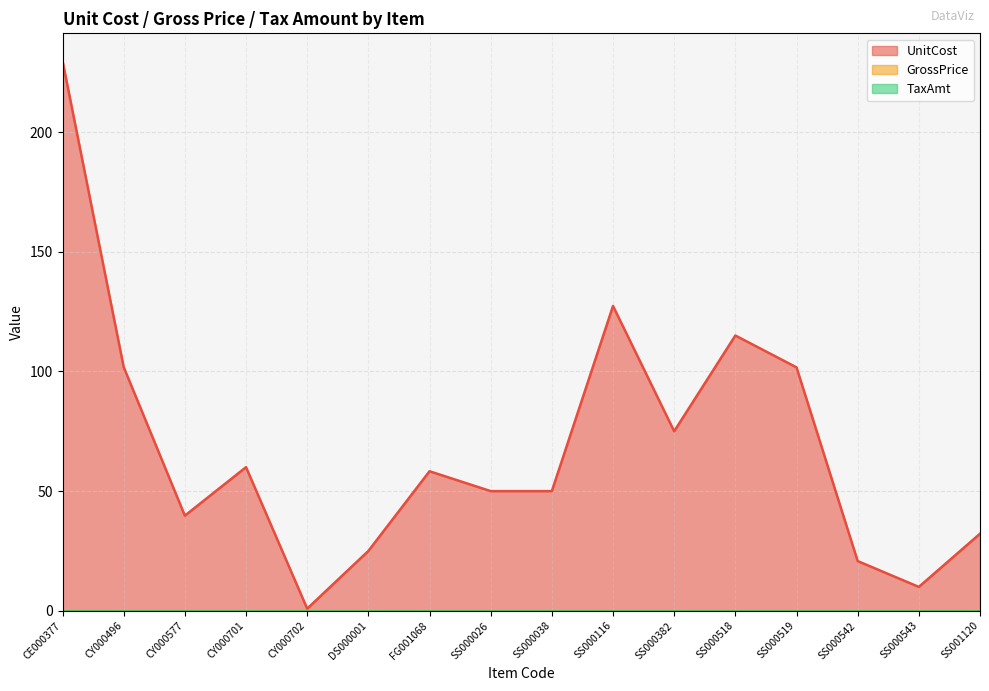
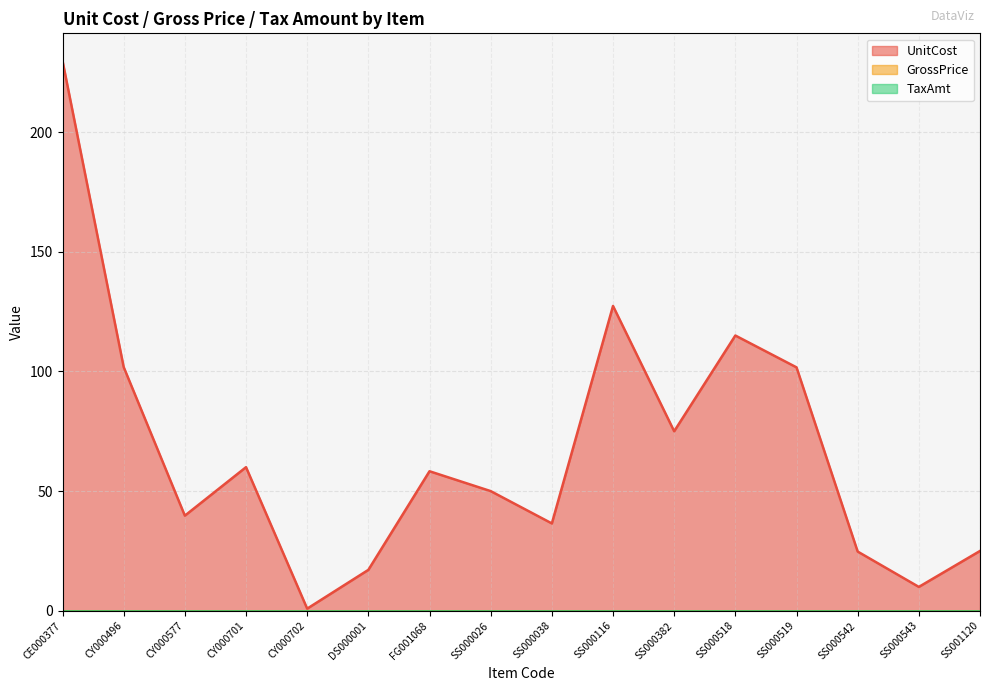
  {
    "UnitCost": {
      "CE000377": 230,
      "CY000496": 102,
      "CY000577": 40,
      "CY000701": 60,
-     "DS000001": 25,
+     "DS000001": 17,
      "FG001068": 58,
      "SS000026": 50,
-     "SS000038": 50,
+     "SS000038": 37,
      "SS000116": 127,
      "SS000382": 75,
      "SS000518": 115,
      "SS000519": 102,
-     "SS000542": 21,
+     "SS000542": 25,
      "SS000543": 10,
-     "SS001120": 32
+     "SS001120": 25
    },
    "TaxAmt": {
      "CE000377": 0,
      "CY000496": 0,
      "CY000577": 0,
      "CY000701": 0,
      "DS000001": 0,
      "FG001068": 0,
      "SS000026": 0,
      "SS000038": 0,
      "SS000116": 0,
      "SS000382": 0,
      "SS000518": 0,
      "SS000519": 0,
      "SS000542": 0,
      "SS000543": 0,
      "SS001120": 0
    }
  }
